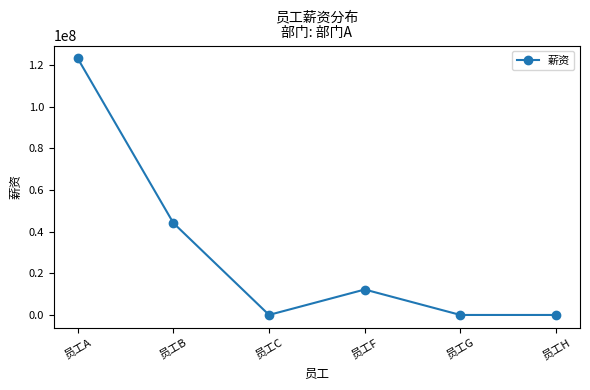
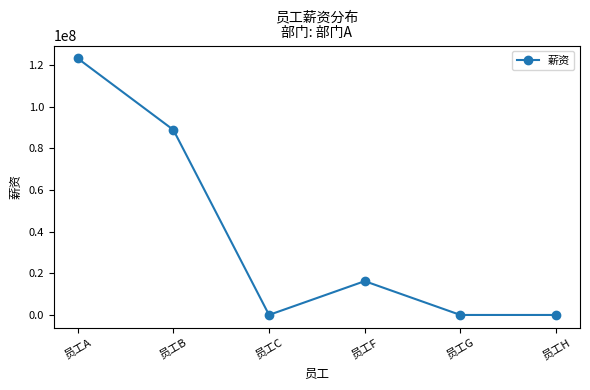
  {
    "员工A": 123000000,
-   "员工B": 44000000,
+   "员工B": 89000000,
    "员工C": 0,
-   "员工F": 12000000,
+   "员工F": 16000000,
    "员工G": 0,
    "员工H": 0
  }
